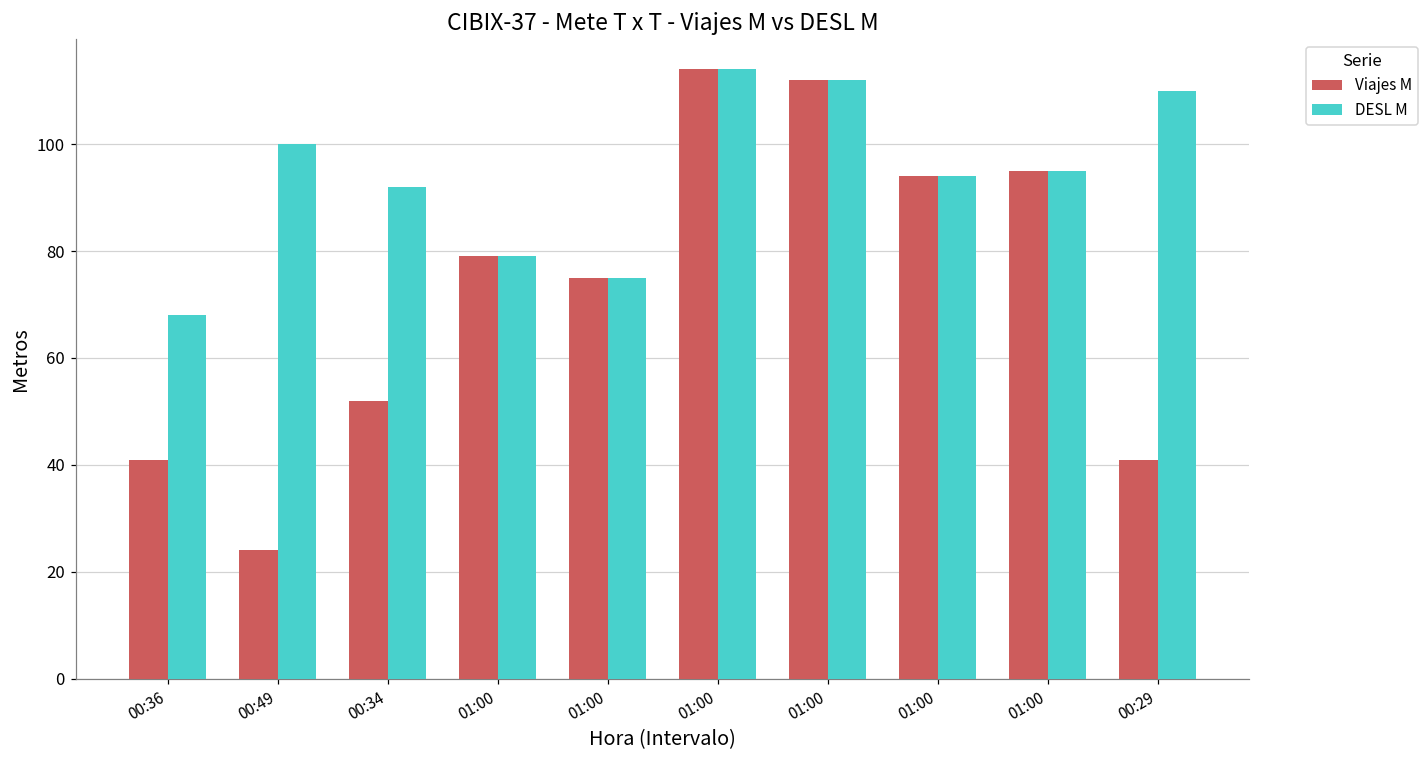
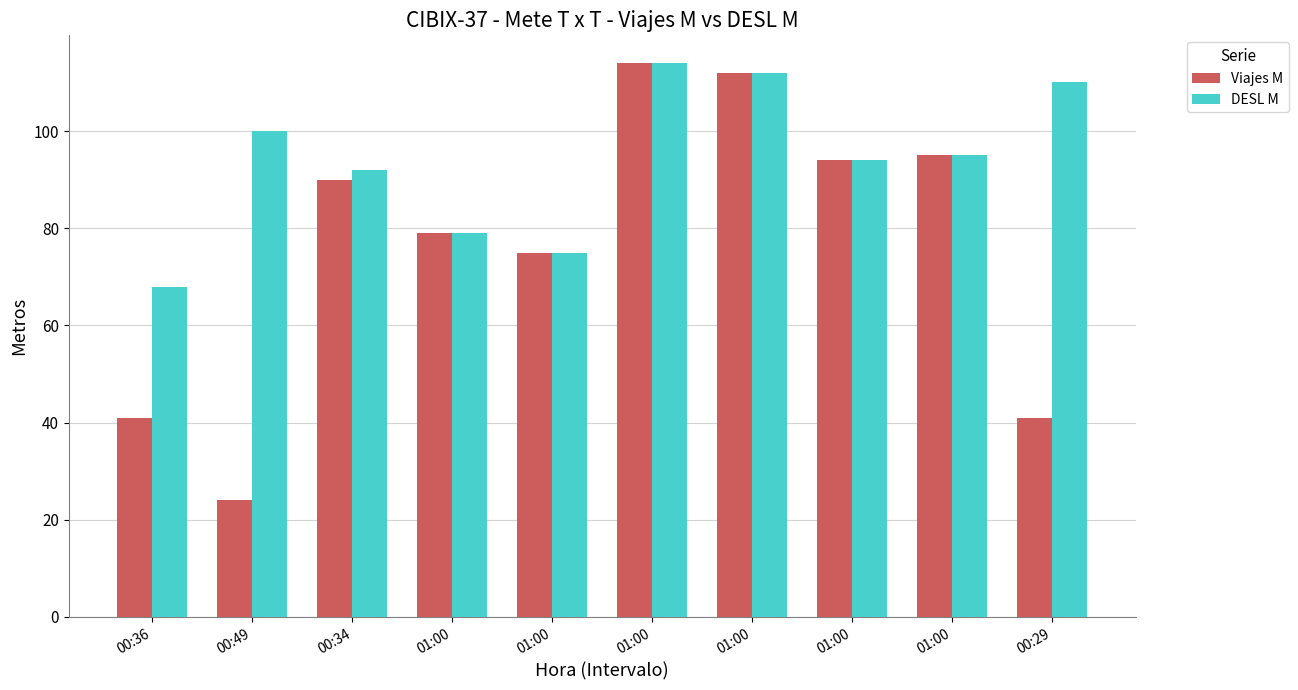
  {
    "Viajes M": {
      "00:36": 41,
      "00:49": 24,
-     "00:34": 52,
+     "00:34": 90,
      "00:29": 41
    },
    "DESL M": {
      "00:36": 68,
      "00:49": 100,
      "00:34": 92,
      "00:29": 110
    }
  }
